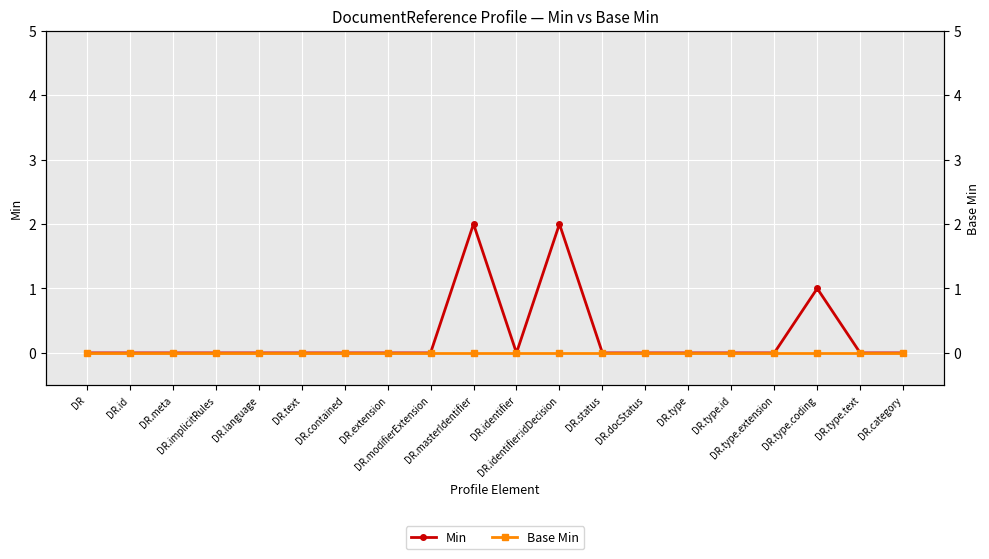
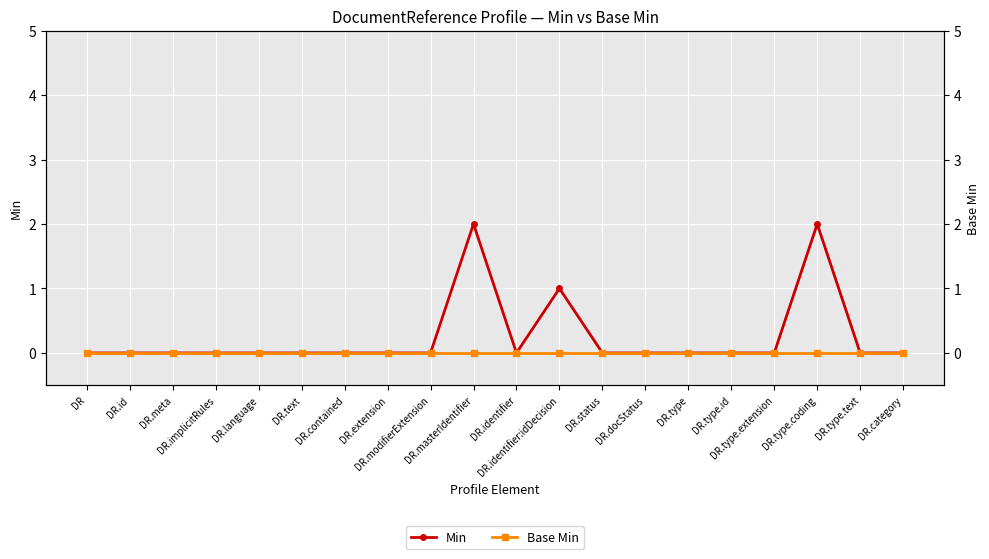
  {
    "Min": {
      "DR": 0,
      "DR.id": 0,
      "DR.meta": 0,
      "DR.implicitRules": 0,
      "DR.language": 0,
      "DR.text": 0,
      "DR.contained": 0,
      "DR.extension": 0,
      "DR.modifierExtension": 0,
      "DR.masterIdentifier": 2,
      "DR.identifier": 0,
-     "DR.identifier:idDecision": 2,
+     "DR.identifier:idDecision": 1,
      "DR.status": 0,
      "DR.docStatus": 0,
      "DR.type": 0,
      "DR.type.id": 0,
      "DR.type.extension": 0,
-     "DR.type.coding": 1,
+     "DR.type.coding": 2,
      "DR.type.text": 0,
      "DR.category": 0
    },
    "Base Min": {
      "DR": 0.0,
      "DR.id": 0.0,
      "DR.meta": 0.0,
      "DR.implicitRules": 0.0,
      "DR.language": 0.0,
      "DR.text": 0.0,
      "DR.contained": 0.0,
      "DR.extension": 0.0,
      "DR.modifierExtension": 0.0,
      "DR.masterIdentifier": 0.0,
      "DR.identifier": 0.0,
      "DR.identifier:idDecision": 0.0,
      "DR.status": 0.0,
      "DR.docStatus": 0.0,
      "DR.type": 0.0,
      "DR.type.id": 0.0,
      "DR.type.extension": 0.0,
      "DR.type.coding": 0.0,
      "DR.type.text": 0.0,
      "DR.category": 0.0
    }
  }
